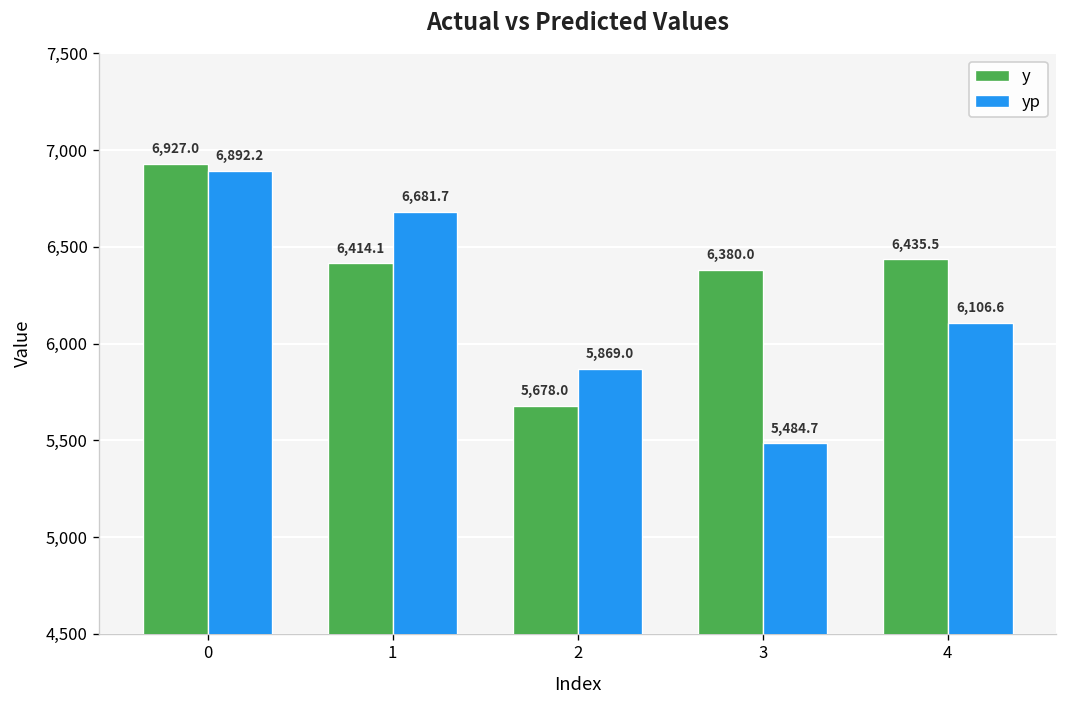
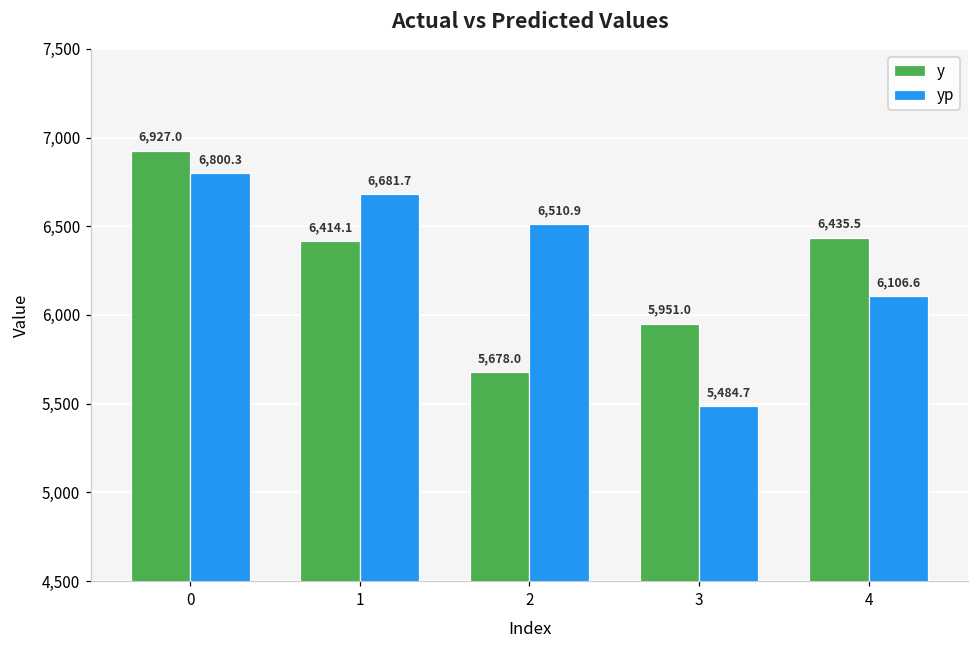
  {
    "y": {
      "0": "6,927.0",
      "1": "6,414.1",
      "2": "5,678.0",
-     "3": "6,380.0",
+     "3": "5,951.0",
      "4": "6,435.5"
    },
    "yp": {
-     "0": "6,892.2",
+     "0": "6,800.3",
      "1": "6,681.7",
-     "2": "5,869.0",
+     "2": "6,510.9",
      "3": "5,484.7",
      "4": "6,106.6"
    }
  }
